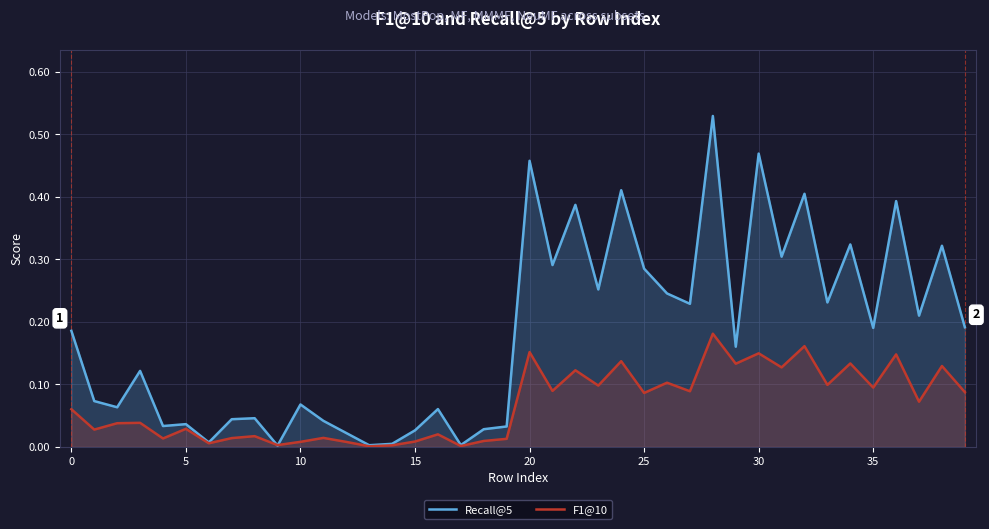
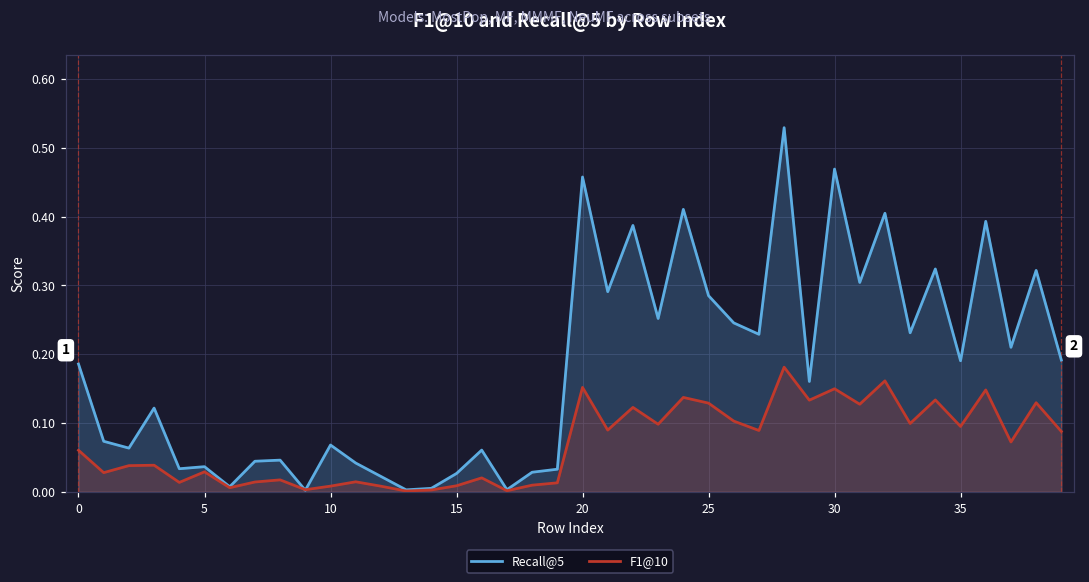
  {
    "Recall@5": {
      "5": 0.04,
      "10": 0.07,
      "15": 0.03,
      "20": 0.46,
      "25": 0.29,
      "30": 0.47,
      "35": 0.19
    },
    "F1@10": {
      "0": 0.06,
      "5": 0.03,
      "10": 0.01,
      "15": 0.01,
      "20": 0.15,
-     "25": 0.09,
+     "25": 0.13,
      "30": 0.15,
      "35": 0.09
    }
  }
